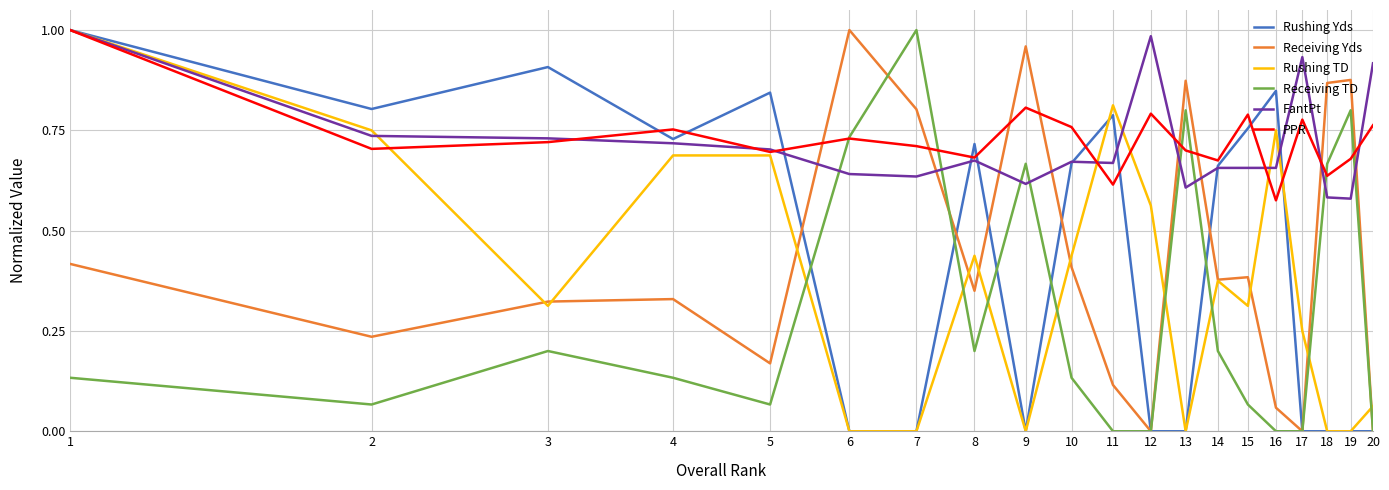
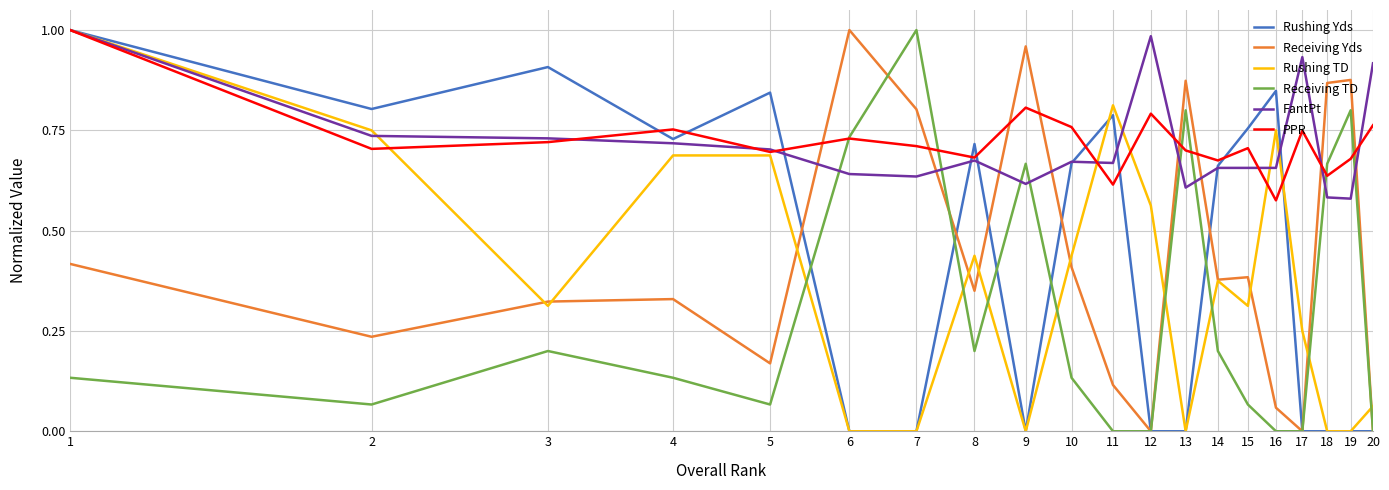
  {
    "Rushing Yds": {
      "2": 0.80,
      "3": 0.91,
      "4": 0.73,
      "5": 0.84,
      "8": 0.72,
      "11": 0.79,
      "15": 0.75,
      "16": 0.85
    },
    "Receiving Yds": {
      "1": 0.42,
      "2": 0.24,
      "3": 0.32,
      "4": 0.33,
      "5": 0.17,
      "6": 1.00,
      "7": 0.80,
      "8": 0.35,
      "9": 0.96,
      "10": 0.41,
      "11": 0.12,
      "13": 0.87,
      "15": 0.38,
      "16": 0.06,
      "18": 0.87,
      "19": 0.88
    },
    "Rushing TD": {
      "2": 0.75,
      "3": 0.31,
      "4": 0.69,
      "5": 0.69,
      "8": 0.44,
      "10": 0.44,
      "11": 0.81,
      "12": 0.56,
      "15": 0.31,
      "16": 0.75,
      "17": 0.25,
      "20": 0.06
    },
    "Receiving TD": {
      "1": 0.13,
      "2": 0.07,
      "3": 0.20,
      "4": 0.13,
      "5": 0.07,
      "7": 1.00,
      "8": 0.20,
      "9": 0.67,
      "10": 0.13,
      "11": 0.00,
      "13": 0.80,
      "14": 0.20,
      "15": 0.07,
      "16": 0.00,
      "18": 0.67,
      "19": 0.80
    },
    "FantPt": {
      "2": 0.74,
      "3": 0.73,
      "4": 0.72,
      "5": 0.70,
      "6": 0.64,
      "7": 0.63,
      "8": 0.67,
      "9": 0.62,
      "11": 0.67,
      "12": 0.98,
      "13": 0.61,
      "15": 0.66,
      "16": 0.66,
      "17": 0.93,
      "18": 0.58,
      "19": 0.58,
      "20": 0.92
    },
    "PPR": {
      "2": 0.70,
      "3": 0.72,
      "4": 0.75,
      "5": 0.70,
      "7": 0.71,
      "8": 0.68,
      "9": 0.81,
      "10": 0.76,
      "11": 0.61,
      "12": 0.79,
      "13": 0.70,
      "14": 0.68,
-     "15": 0.79,
+     "15": 0.71,
      "16": 0.58,
-     "17": 0.78,
+     "17": 0.75,
      "18": 0.64,
      "19": 0.68,
      "20": 0.76
    }
  }
